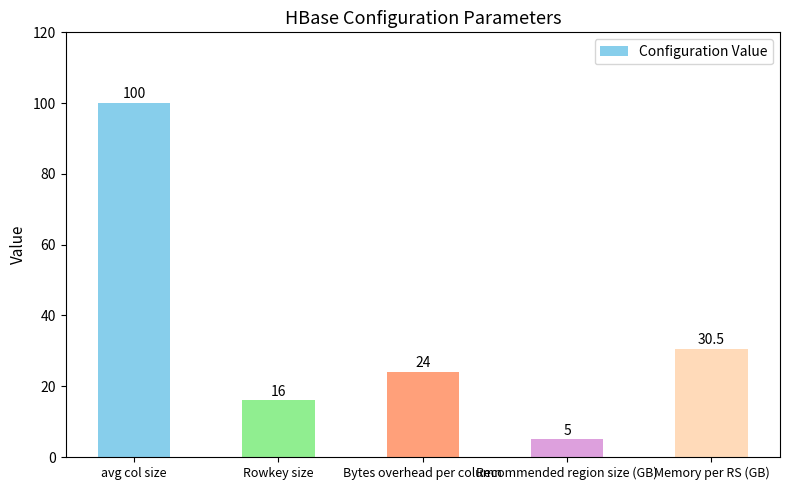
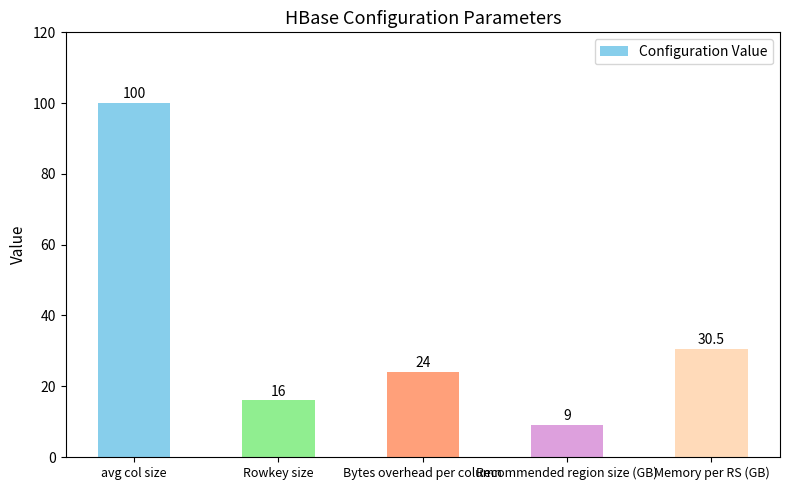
  {
    "avg col size": 100,
    "Rowkey size": 16,
-   "Recommended region size (GB)": 5,
+   "Recommended region size (GB)": 9,
    "Memory per RS (GB)": 30.5
  }
